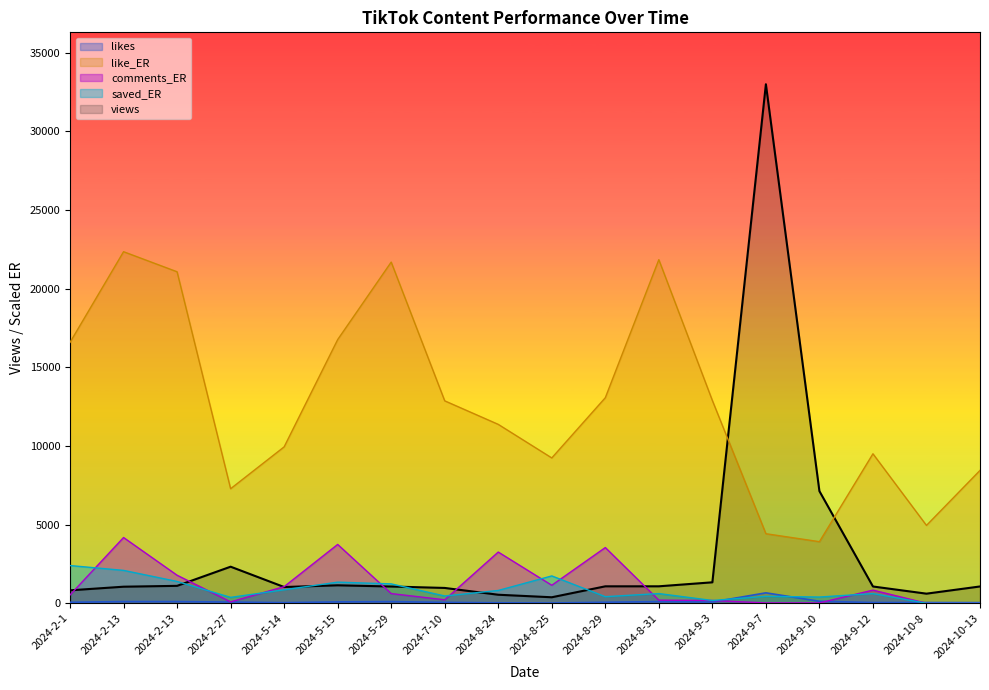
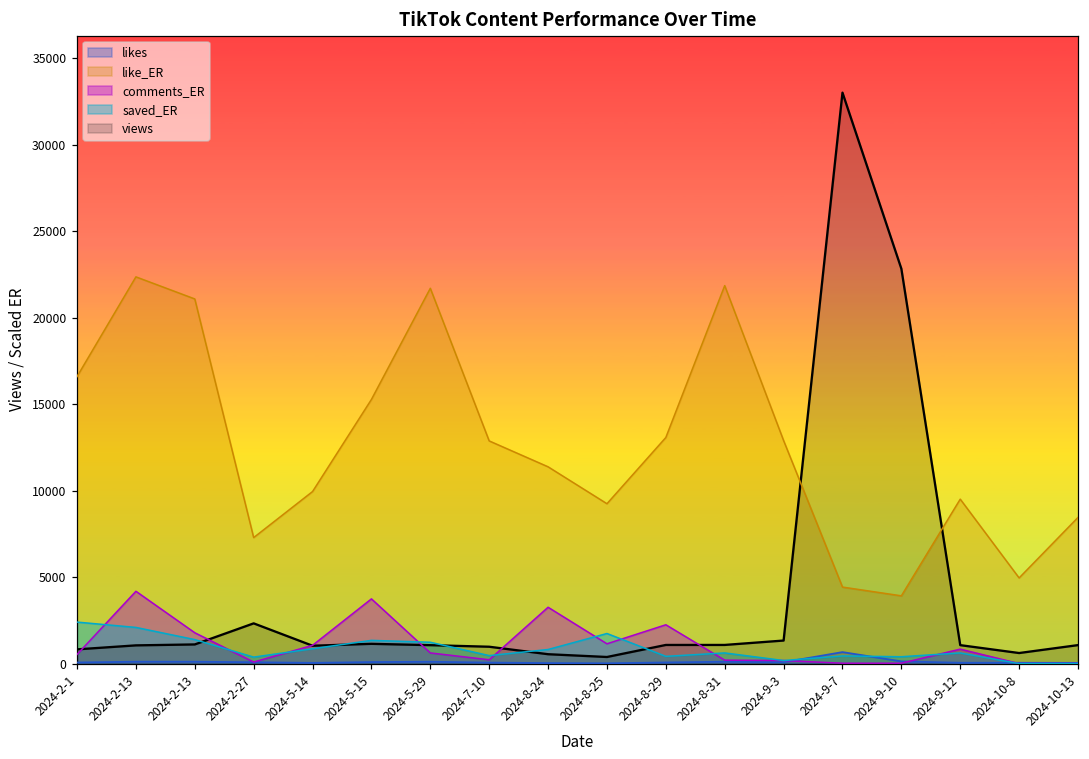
  {
    "like_ER": {
      "2024-2-1": 16600,
      "2024-2-27": 7300,
      "2024-5-14": 9900,
-     "2024-5-15": 16800,
+     "2024-5-15": 15300,
      "2024-5-29": 21700,
      "2024-7-10": 12900,
      "2024-8-24": 11400,
      "2024-8-25": 9200,
      "2024-8-29": 13100,
      "2024-8-31": 21800,
      "2024-9-3": 12900,
      "2024-9-7": 4400,
      "2024-9-10": 3900,
      "2024-9-12": 9500,
      "2024-10-8": 5000,
      "2024-10-13": 8400
    },
    "comments_ER": {
      "2024-2-1": 500,
      "2024-5-15": 3700,
      "2024-5-29": 600,
      "2024-7-10": 200,
      "2024-8-24": 3300,
      "2024-8-25": 1100,
-     "2024-8-29": 3500,
+     "2024-8-29": 2200,
      "2024-9-7": 0,
      "2024-9-12": 800
    },
    "views": {
      "2024-2-1": 800,
      "2024-2-27": 2300,
      "2024-5-15": 1100,
      "2024-5-29": 1100,
      "2024-7-10": 1000,
      "2024-8-24": 500,
      "2024-8-25": 400,
      "2024-8-29": 1100,
      "2024-8-31": 1100,
      "2024-9-3": 1300,
      "2024-9-7": 33000,
-     "2024-9-10": 7100,
+     "2024-9-10": 22800,
      "2024-9-12": 1100,
      "2024-10-8": 600,
      "2024-10-13": 1100
    }
  }
